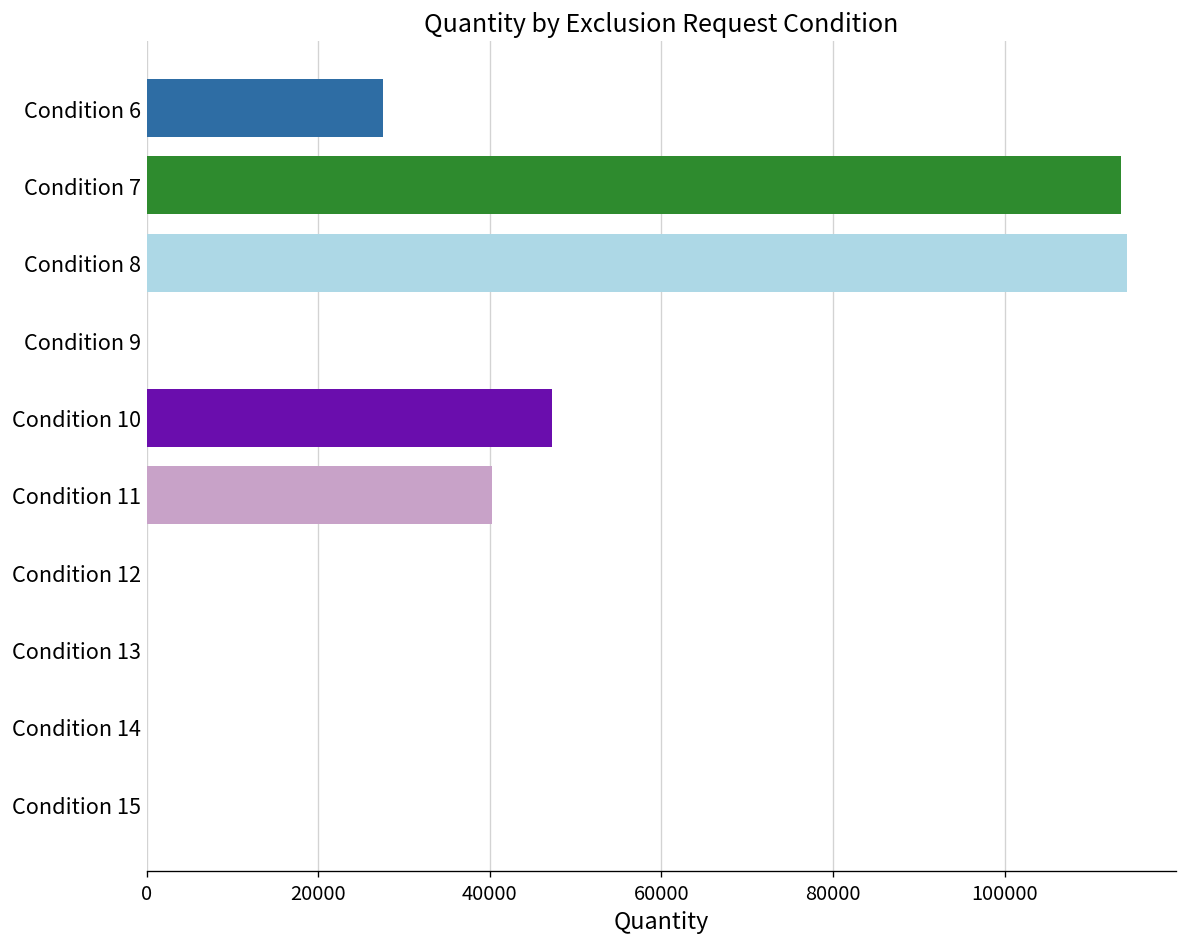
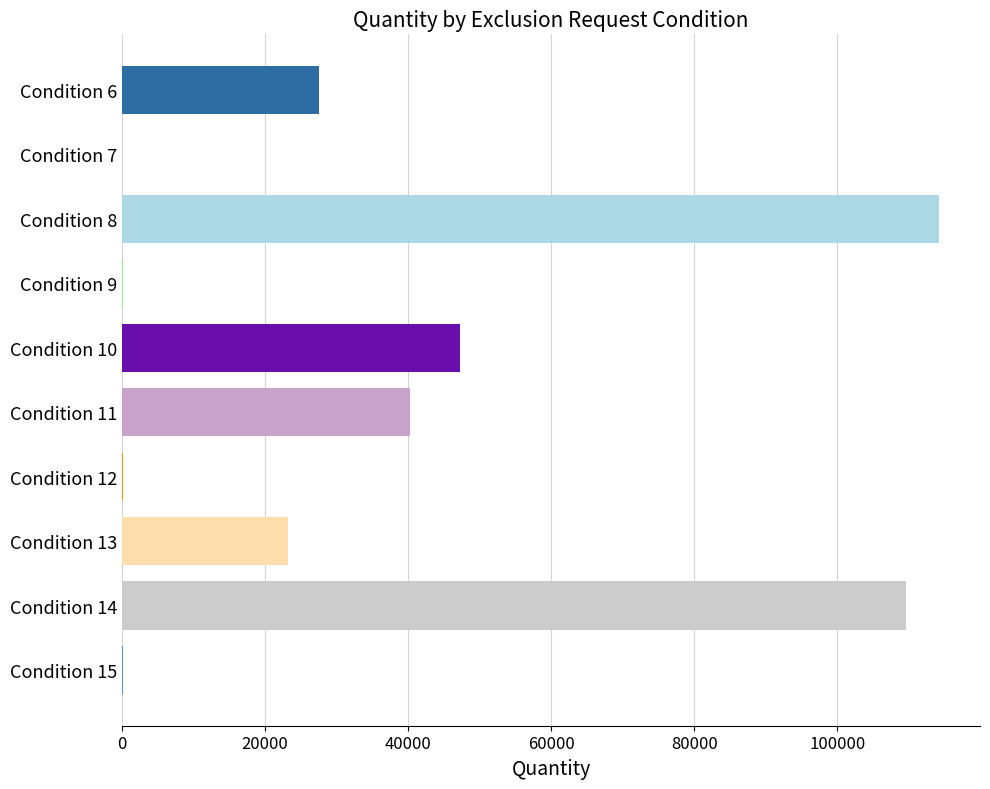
  {
    "Condition 6": 28000,
-   "Condition 7": 114000,
+   "Condition 7": 0,
    "Condition 8": 114000,
    "Condition 10": 47000,
    "Condition 11": 40000,
-   "Condition 13": 0,
-   "Condition 14": 0
+   "Condition 13": 23000,
+   "Condition 14": 110000
  }
